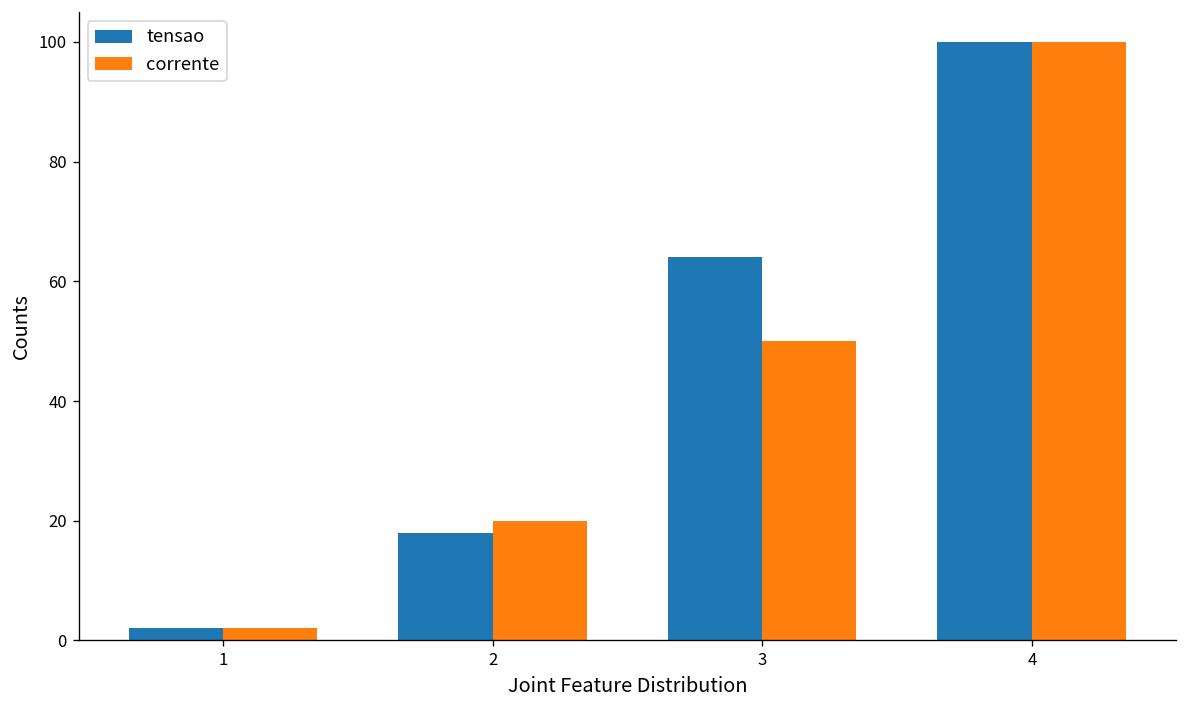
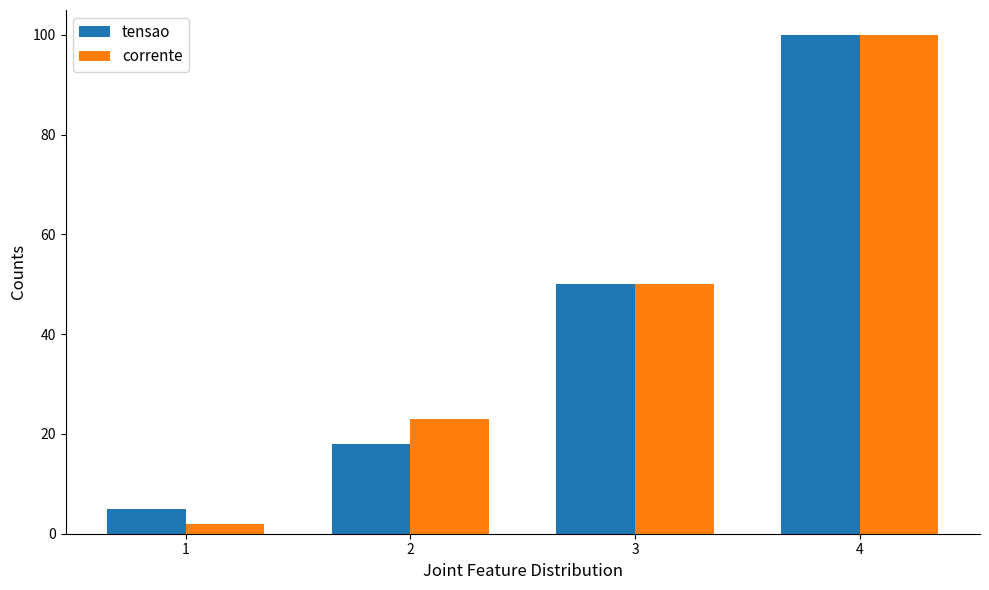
  {
    "tensao": {
-     "1": 2,
+     "1": 5,
      "2": 18,
-     "3": 64,
+     "3": 50,
      "4": 100
    },
    "corrente": {
      "1": 2,
-     "2": 20,
+     "2": 23,
      "3": 50,
      "4": 100
    }
  }
